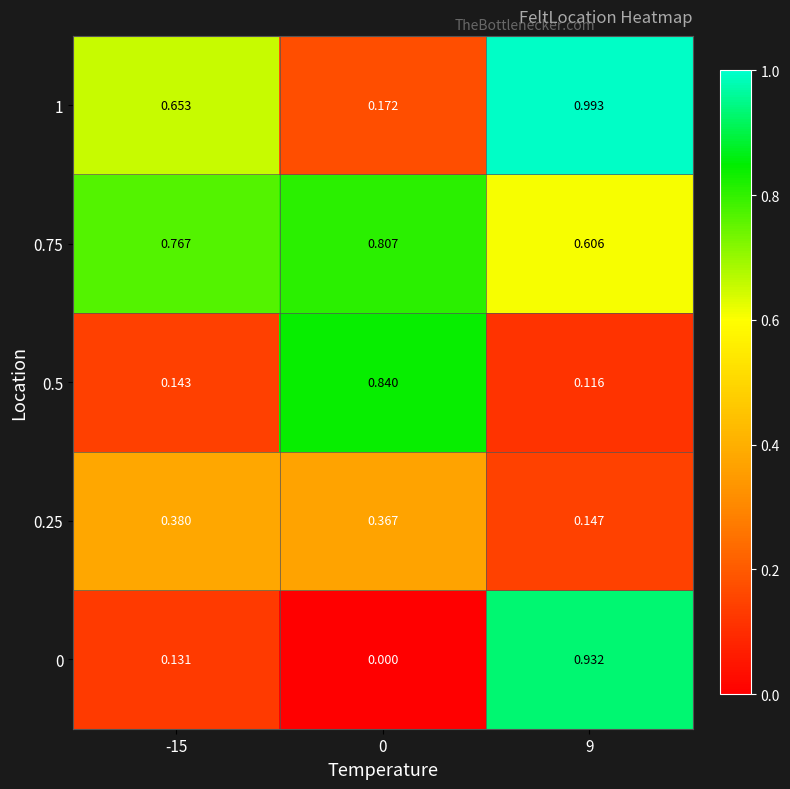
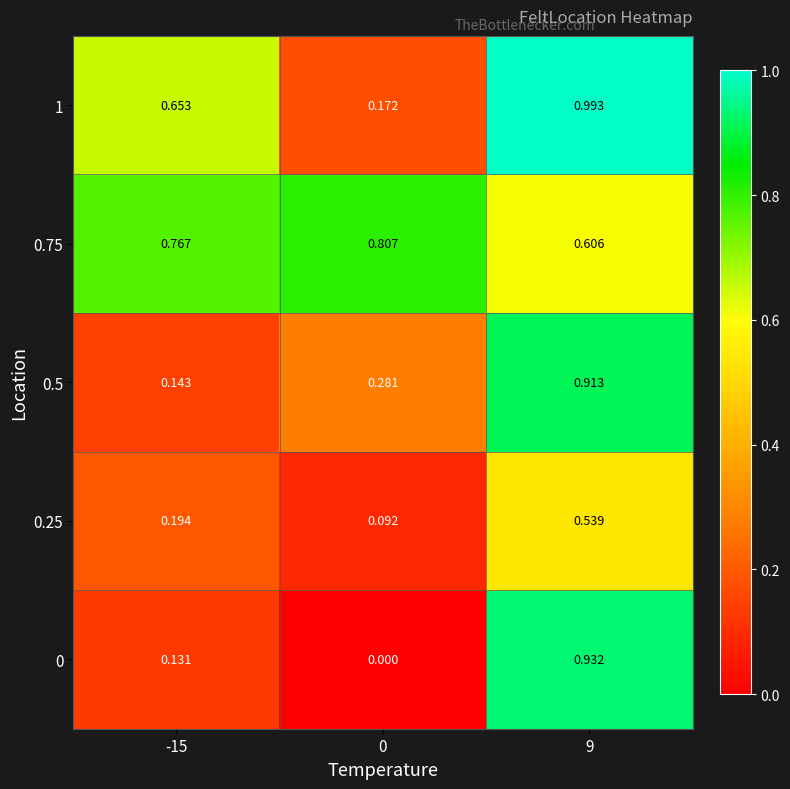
  {
    "1": {
      "-15": 0.653,
      "0": 0.172,
      "9": 0.993
    },
    "0.75": {
      "-15": 0.767,
      "0": 0.807,
      "9": 0.606
    },
    "0.5": {
      "-15": 0.143,
-     "0": 0.840,
-     "9": 0.116
+     "0": 0.281,
+     "9": 0.913
    },
    "0.25": {
-     "-15": 0.380,
-     "0": 0.367,
-     "9": 0.147
+     "-15": 0.194,
+     "0": 0.092,
+     "9": 0.539
    },
    "0": {
      "-15": 0.131,
      "0": 0.000,
      "9": 0.932
    }
  }
